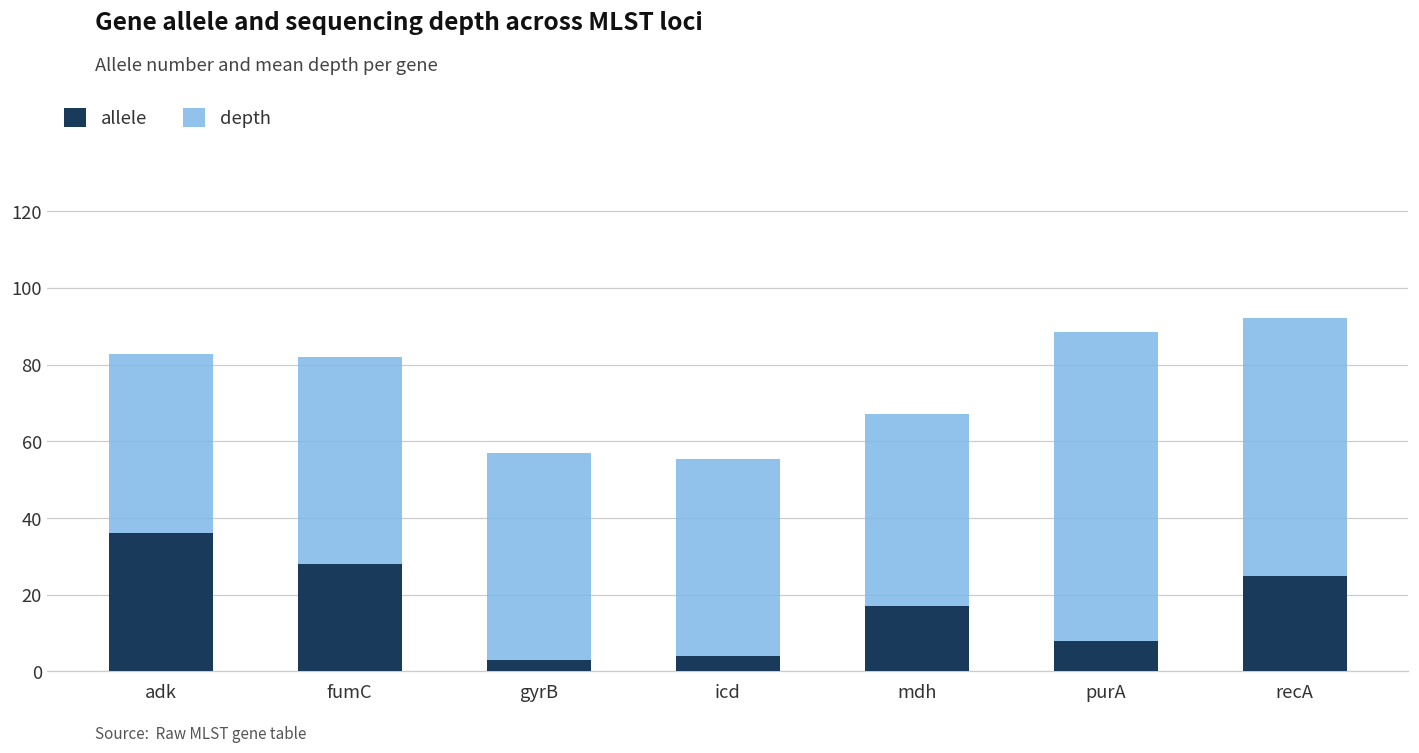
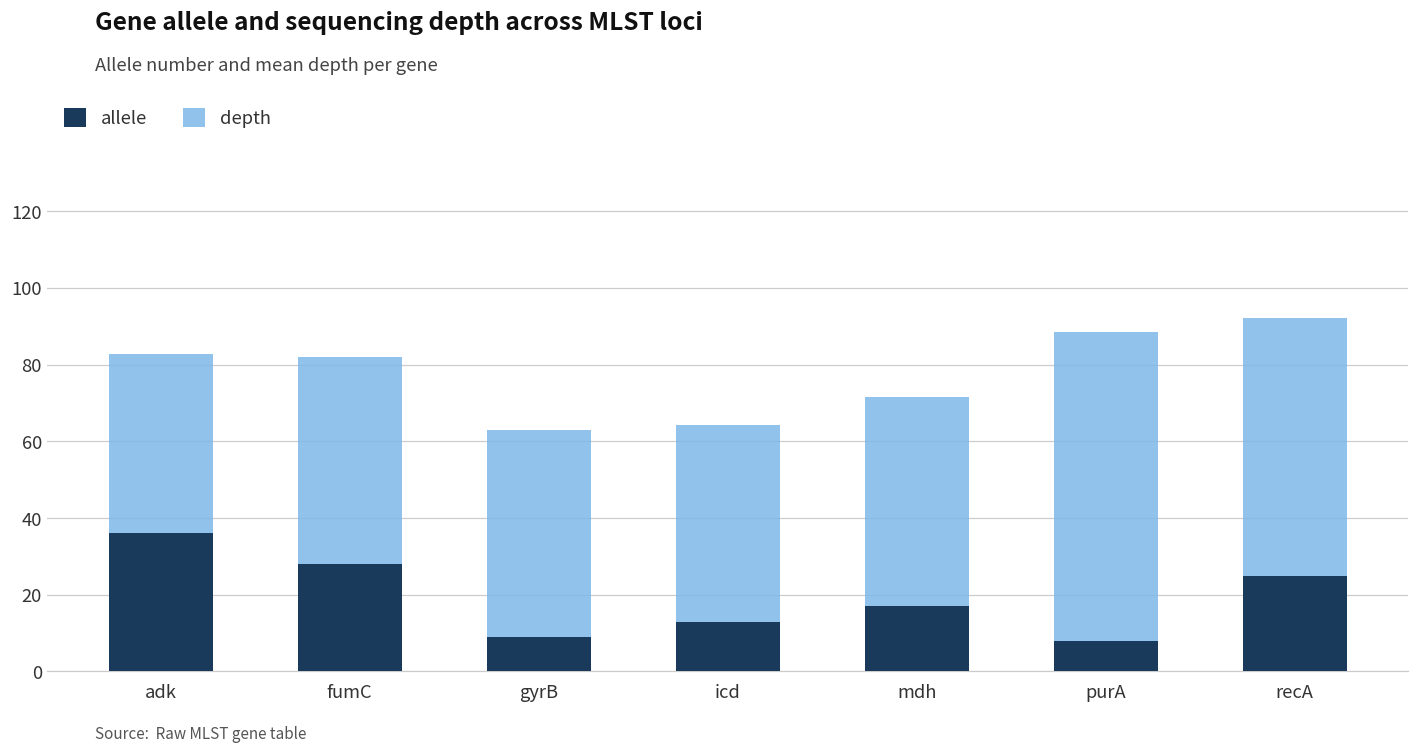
  {
    "allele": {
      "adk": 36,
      "fumC": 28,
-     "gyrB": 3,
-     "icd": 4,
+     "gyrB": 9,
+     "icd": 13,
      "mdh": 17,
      "purA": 8,
      "recA": 25
    },
    "depth": {
      "adk": 47,
      "fumC": 54,
      "gyrB": 54,
      "icd": 51,
-     "mdh": 50,
+     "mdh": 55,
      "purA": 81,
      "recA": 67
    }
  }
